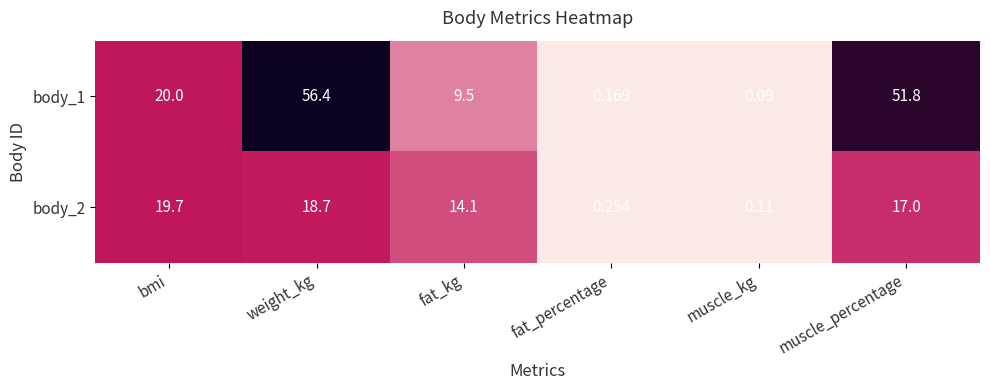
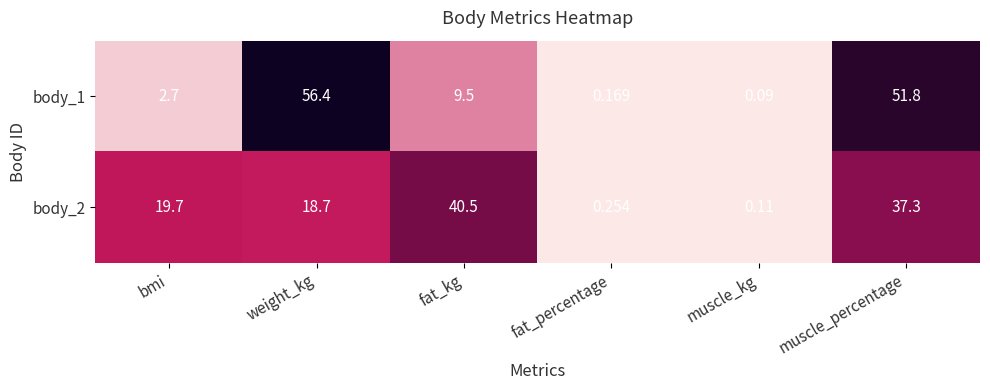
  {
    "body_1": {
-     "bmi": 20.0,
+     "bmi": 2.7,
      "weight_kg": 56.4,
      "fat_kg": 9.5,
      "muscle_percentage": 51.8
    },
    "body_2": {
      "bmi": 19.7,
      "weight_kg": 18.7,
-     "fat_kg": 14.1,
-     "muscle_percentage": 17.0
+     "fat_kg": 40.5,
+     "muscle_percentage": 37.3
    }
  }
